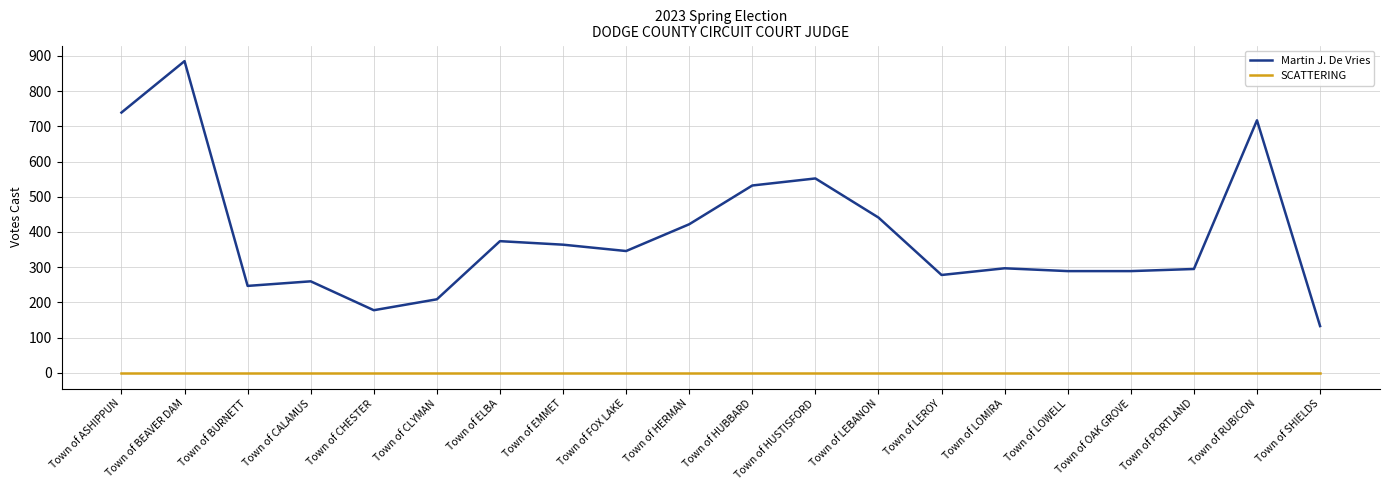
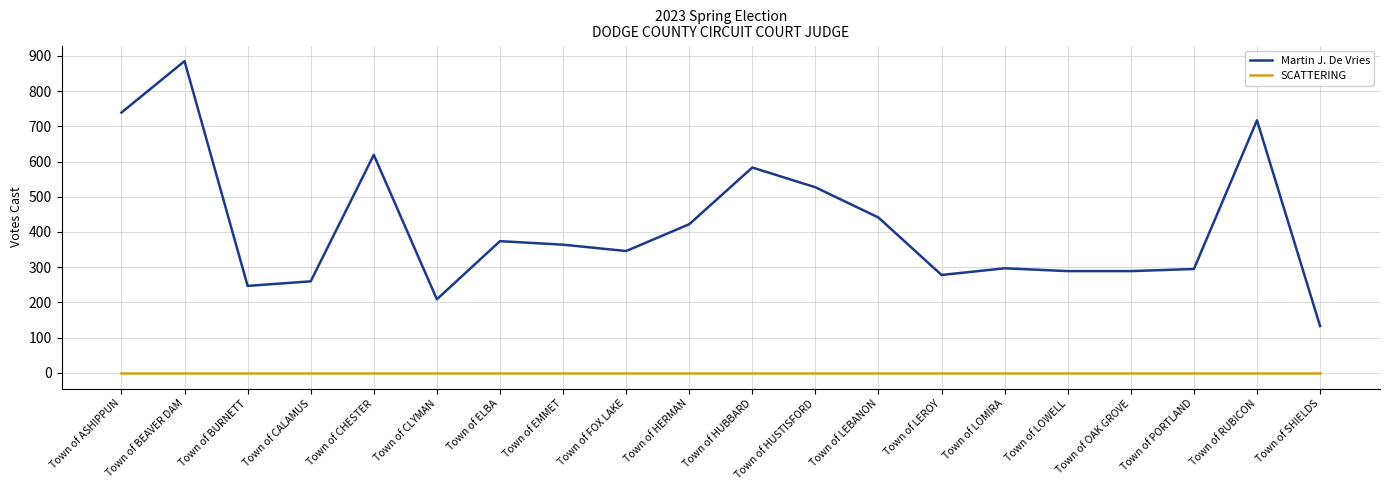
  {
    "Martin J. De Vries": {
      "Town of ASHIPPUN": 740,
      "Town of BEAVER DAM": 890,
      "Town of BURNETT": 250,
      "Town of CALAMUS": 260,
-     "Town of CHESTER": 180,
+     "Town of CHESTER": 620,
      "Town of CLYMAN": 210,
      "Town of ELBA": 370,
      "Town of EMMET": 360,
      "Town of FOX LAKE": 350,
      "Town of HERMAN": 420,
-     "Town of HUBBARD": 530,
-     "Town of HUSTISFORD": 550,
+     "Town of HUBBARD": 580,
+     "Town of HUSTISFORD": 530,
      "Town of LEBANON": 440,
      "Town of LEROY": 280,
      "Town of LOMIRA": 300,
      "Town of LOWELL": 290,
      "Town of OAK GROVE": 290,
      "Town of PORTLAND": 300,
      "Town of RUBICON": 720,
      "Town of SHIELDS": 130
    },
    "SCATTERING": {
      "Town of ASHIPPUN": 0,
      "Town of BEAVER DAM": 0,
      "Town of BURNETT": 0,
      "Town of CALAMUS": 0,
      "Town of CHESTER": 0,
      "Town of CLYMAN": 0,
      "Town of ELBA": 0,
      "Town of EMMET": 0,
      "Town of FOX LAKE": 0,
      "Town of HERMAN": 0,
      "Town of HUBBARD": 0,
      "Town of HUSTISFORD": 0,
      "Town of LEBANON": 0,
      "Town of LEROY": 0,
      "Town of LOMIRA": 0,
      "Town of LOWELL": 0,
      "Town of OAK GROVE": 0,
      "Town of PORTLAND": 0,
      "Town of RUBICON": 0,
      "Town of SHIELDS": 0
    }
  }
